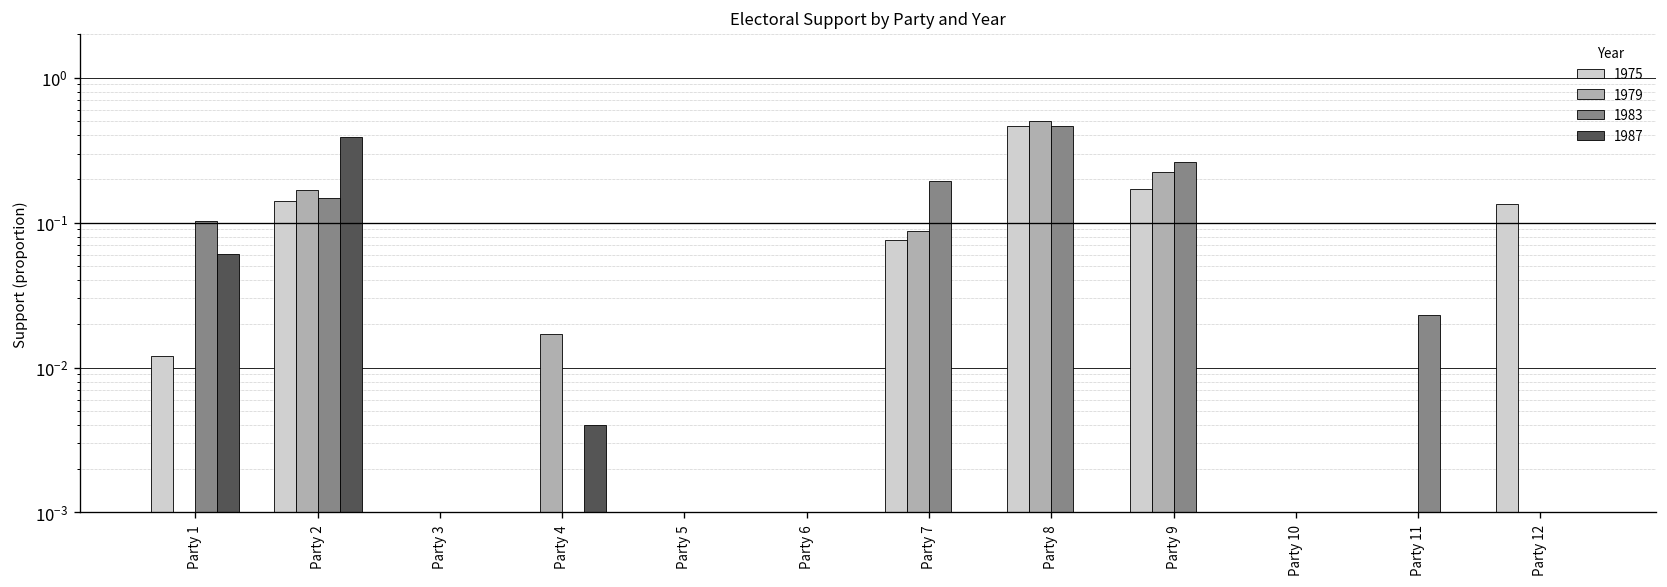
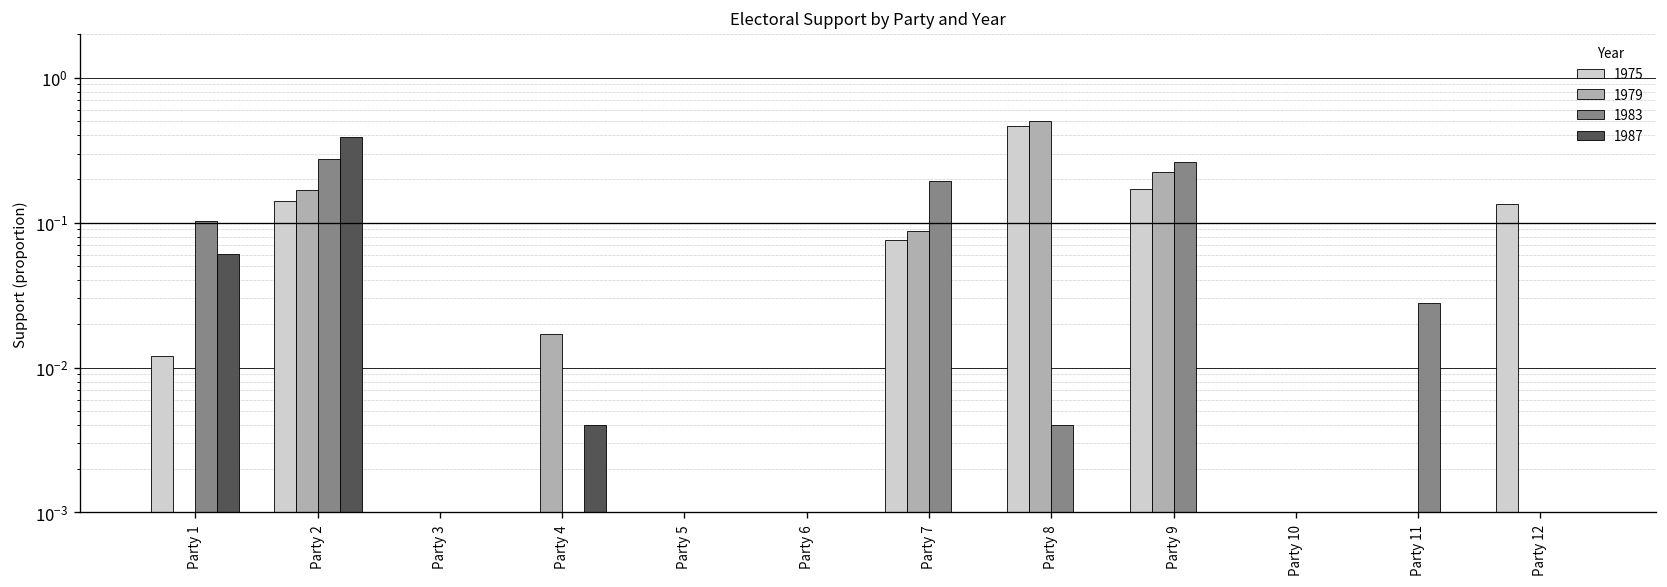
  {
    "1983": {
      "Party 1": 0.10,
-     "Party 2": 0.15,
+     "Party 2": 0.28,
      "Party 7": 0.19,
-     "Party 8": 0.47,
+     "Party 8": 0.004,
      "Party 9": 0.26,
-     "Party 11": 0.023
+     "Party 11": 0.028
    },
    "1987": {
      "Party 1": 0.06,
      "Party 2": 0.39,
      "Party 4": 0.004
    }
  }
